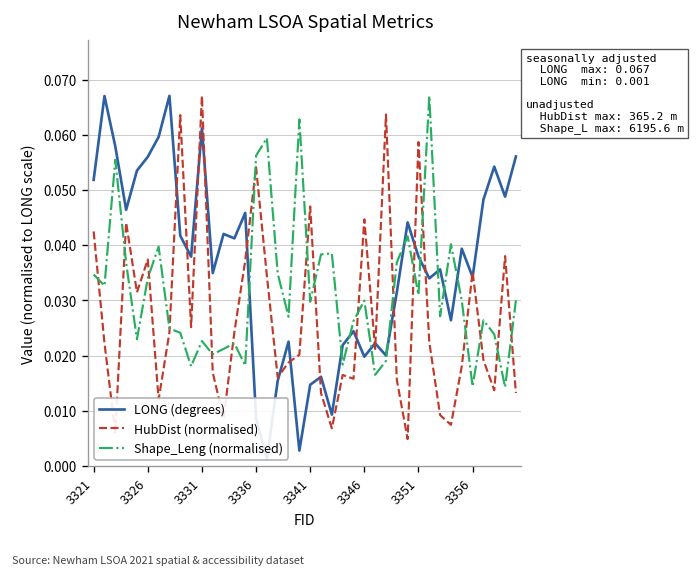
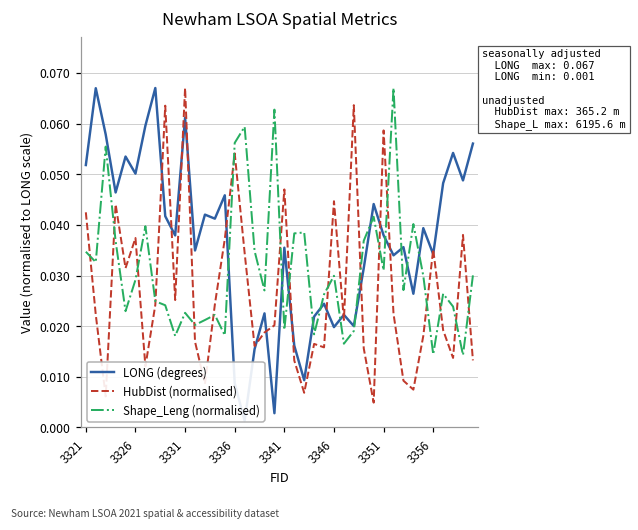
  {
    "LONG (degrees)": {
      "3321": 0.052,
-     "3326": 0.056,
+     "3326": 0.050,
      "3331": 0.061,
-     "3341": 0.015,
+     "3341": 0.036,
      "3346": 0.020,
      "3351": 0.038,
      "3356": 0.034
    },
    "HubDist (normalised)": {
      "3321": 0.042,
      "3326": 0.037,
      "3331": 0.067,
      "3336": 0.054,
      "3341": 0.047,
      "3346": 0.045,
      "3351": 0.059,
      "3356": 0.035
    },
    "Shape_Leng (normalised)": {
      "3321": 0.035,
-     "3326": 0.034,
+     "3326": 0.029,
      "3331": 0.023,
      "3336": 0.056,
-     "3341": 0.030,
+     "3341": 0.019,
      "3346": 0.030,
      "3351": 0.031,
      "3356": 0.014
    }
  }
